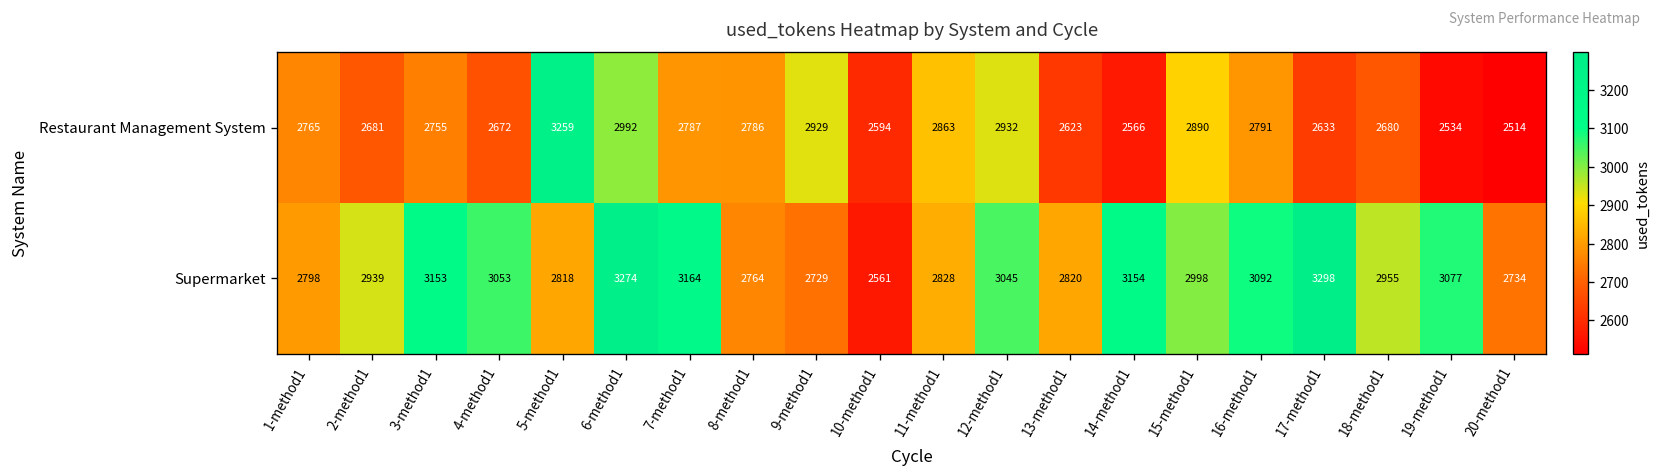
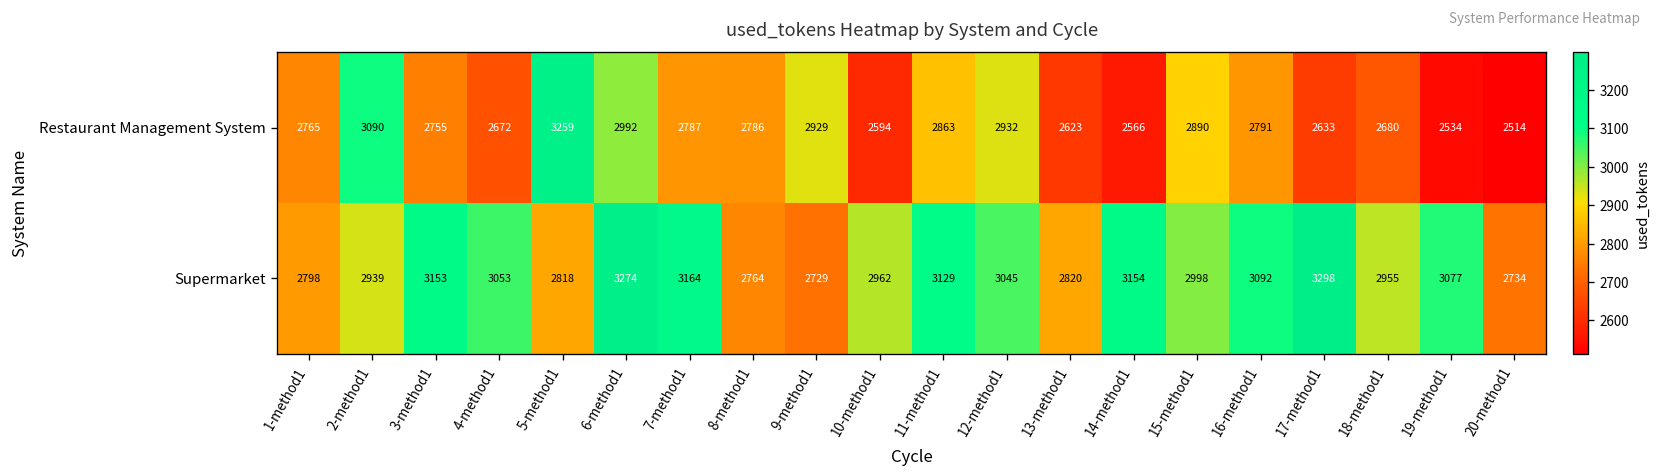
  {
    "Restaurant Management System": {
      "1-method1": 2765,
-     "2-method1": 2681,
+     "2-method1": 3090,
      "3-method1": 2755,
      "4-method1": 2672,
      "5-method1": 3259,
      "6-method1": 2992,
      "7-method1": 2787,
      "8-method1": 2786,
      "9-method1": 2929,
      "10-method1": 2594,
      "11-method1": 2863,
      "12-method1": 2932,
      "13-method1": 2623,
      "14-method1": 2566,
      "15-method1": 2890,
      "16-method1": 2791,
      "17-method1": 2633,
      "18-method1": 2680,
      "19-method1": 2534,
      "20-method1": 2514
    },
    "Supermarket": {
      "1-method1": 2798,
      "2-method1": 2939,
      "3-method1": 3153,
      "4-method1": 3053,
      "5-method1": 2818,
      "6-method1": 3274,
      "7-method1": 3164,
      "8-method1": 2764,
      "9-method1": 2729,
-     "10-method1": 2561,
-     "11-method1": 2828,
+     "10-method1": 2962,
+     "11-method1": 3129,
      "12-method1": 3045,
      "13-method1": 2820,
      "14-method1": 3154,
      "15-method1": 2998,
      "16-method1": 3092,
      "17-method1": 3298,
      "18-method1": 2955,
      "19-method1": 3077,
      "20-method1": 2734
    }
  }
